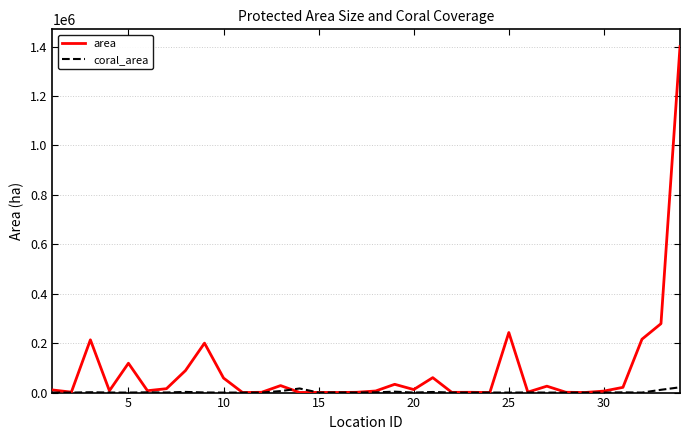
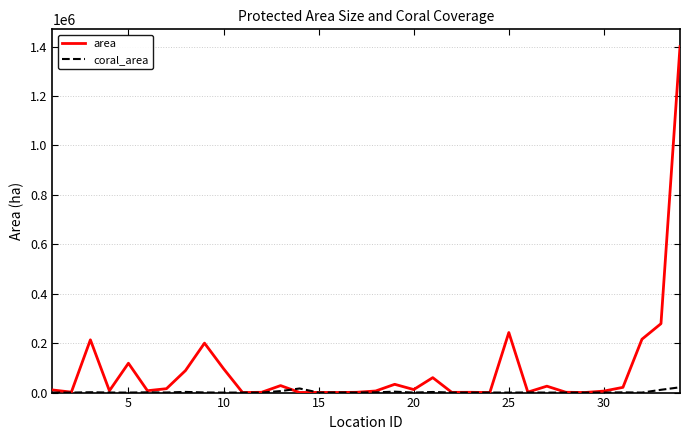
  {
    "area": {
      "5": 120000,
-     "10": 60000,
+     "10": 100000,
      "20": 10000,
      "25": 240000
    },
    "coral_area": {
      "5": 0,
      "10": 0,
      "20": 0,
      "25": 0
    }
  }
